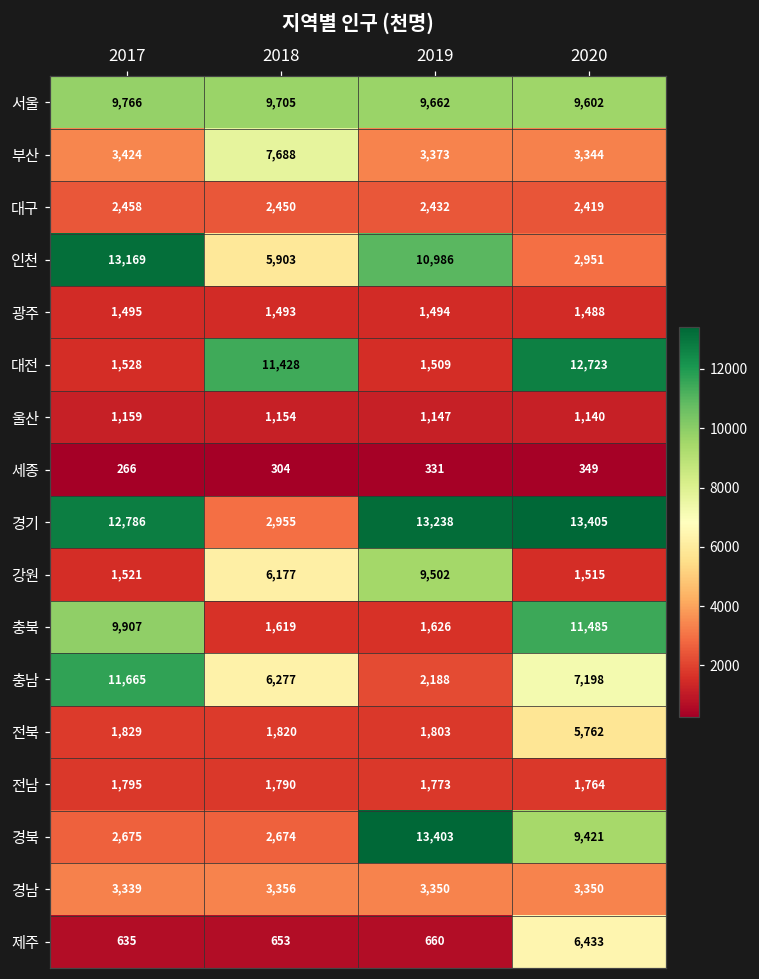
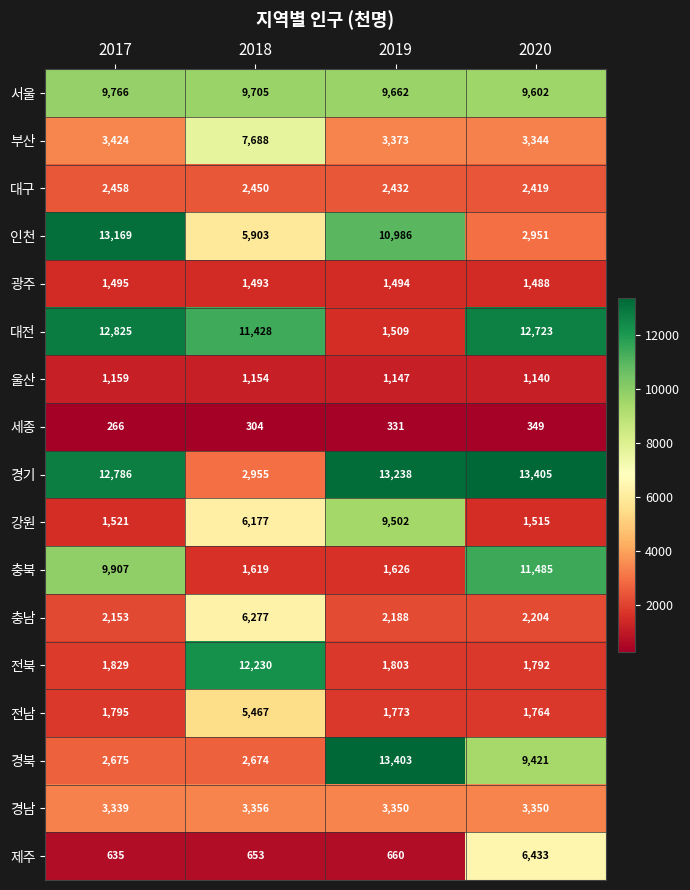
  {
    "서울": {
      "2017": "9,766",
      "2018": "9,705",
      "2019": "9,662",
      "2020": "9,602"
    },
    "부산": {
      "2017": "3,424",
      "2018": "7,688",
      "2019": "3,373",
      "2020": "3,344"
    },
    "대구": {
      "2017": "2,458",
      "2018": "2,450",
      "2019": "2,432",
      "2020": "2,419"
    },
    "인천": {
      "2017": "13,169",
      "2018": "5,903",
      "2019": "10,986",
      "2020": "2,951"
    },
    "광주": {
      "2017": "1,495",
      "2018": "1,493",
      "2019": "1,494",
      "2020": "1,488"
    },
    "대전": {
-     "2017": "1,528",
+     "2017": "12,825",
      "2018": "11,428",
      "2019": "1,509",
      "2020": "12,723"
    },
    "울산": {
      "2017": "1,159",
      "2018": "1,154",
      "2019": "1,147",
      "2020": "1,140"
    },
    "세종": {
      "2017": "266",
      "2018": "304",
      "2019": "331",
      "2020": "349"
    },
    "경기": {
      "2017": "12,786",
      "2018": "2,955",
      "2019": "13,238",
      "2020": "13,405"
    },
    "강원": {
      "2017": "1,521",
      "2018": "6,177",
      "2019": "9,502",
      "2020": "1,515"
    },
    "충북": {
      "2017": "9,907",
      "2018": "1,619",
      "2019": "1,626",
      "2020": "11,485"
    },
    "충남": {
-     "2017": "11,665",
+     "2017": "2,153",
      "2018": "6,277",
      "2019": "2,188",
-     "2020": "7,198"
+     "2020": "2,204"
    },
    "전북": {
      "2017": "1,829",
-     "2018": "1,820",
+     "2018": "12,230",
      "2019": "1,803",
-     "2020": "5,762"
+     "2020": "1,792"
    },
    "전남": {
      "2017": "1,795",
-     "2018": "1,790",
+     "2018": "5,467",
      "2019": "1,773",
      "2020": "1,764"
    },
    "경북": {
      "2017": "2,675",
      "2018": "2,674",
      "2019": "13,403",
      "2020": "9,421"
    },
    "경남": {
      "2017": "3,339",
      "2018": "3,356",
      "2019": "3,350",
      "2020": "3,350"
    },
    "제주": {
      "2017": "635",
      "2018": "653",
      "2019": "660",
      "2020": "6,433"
    }
  }
